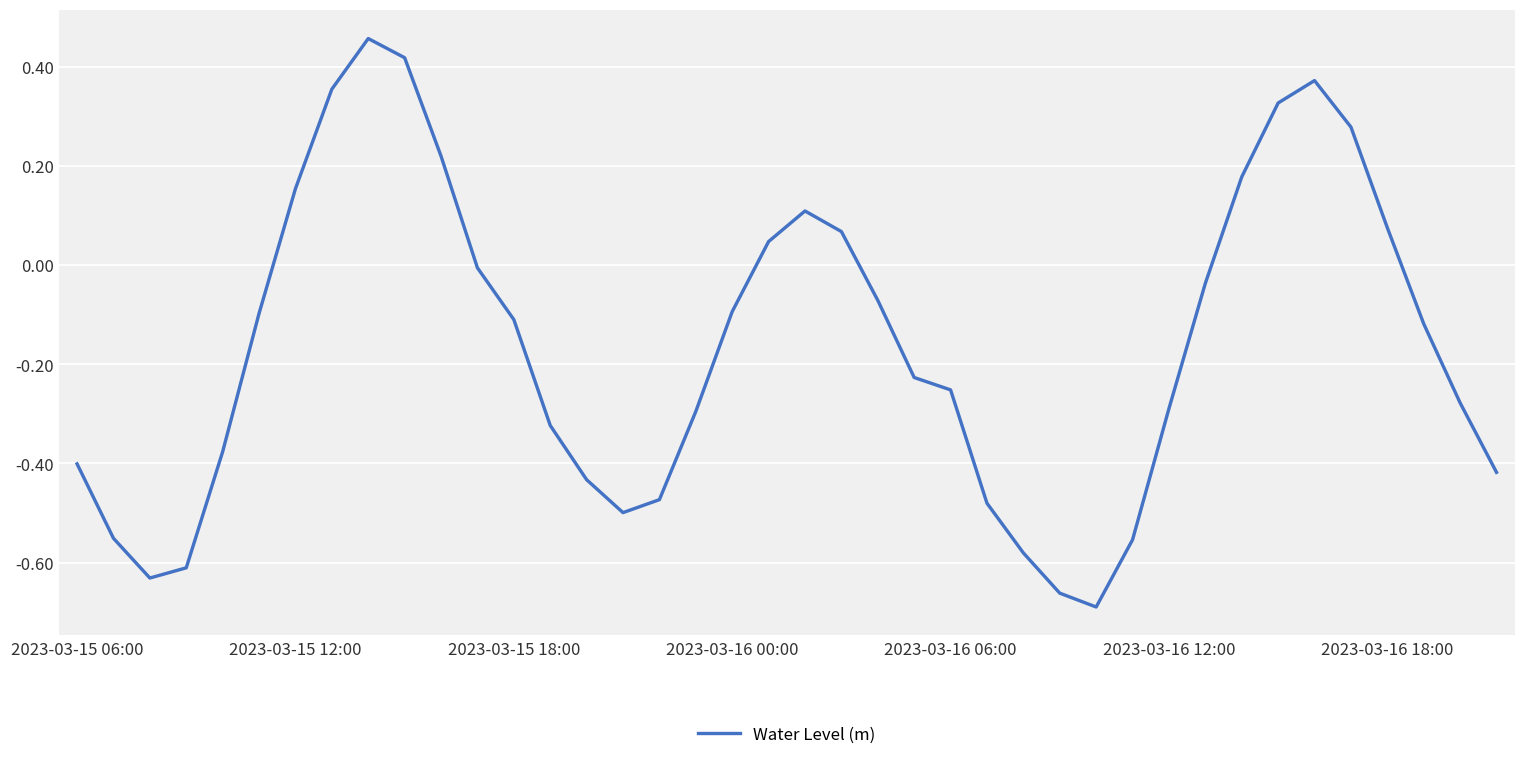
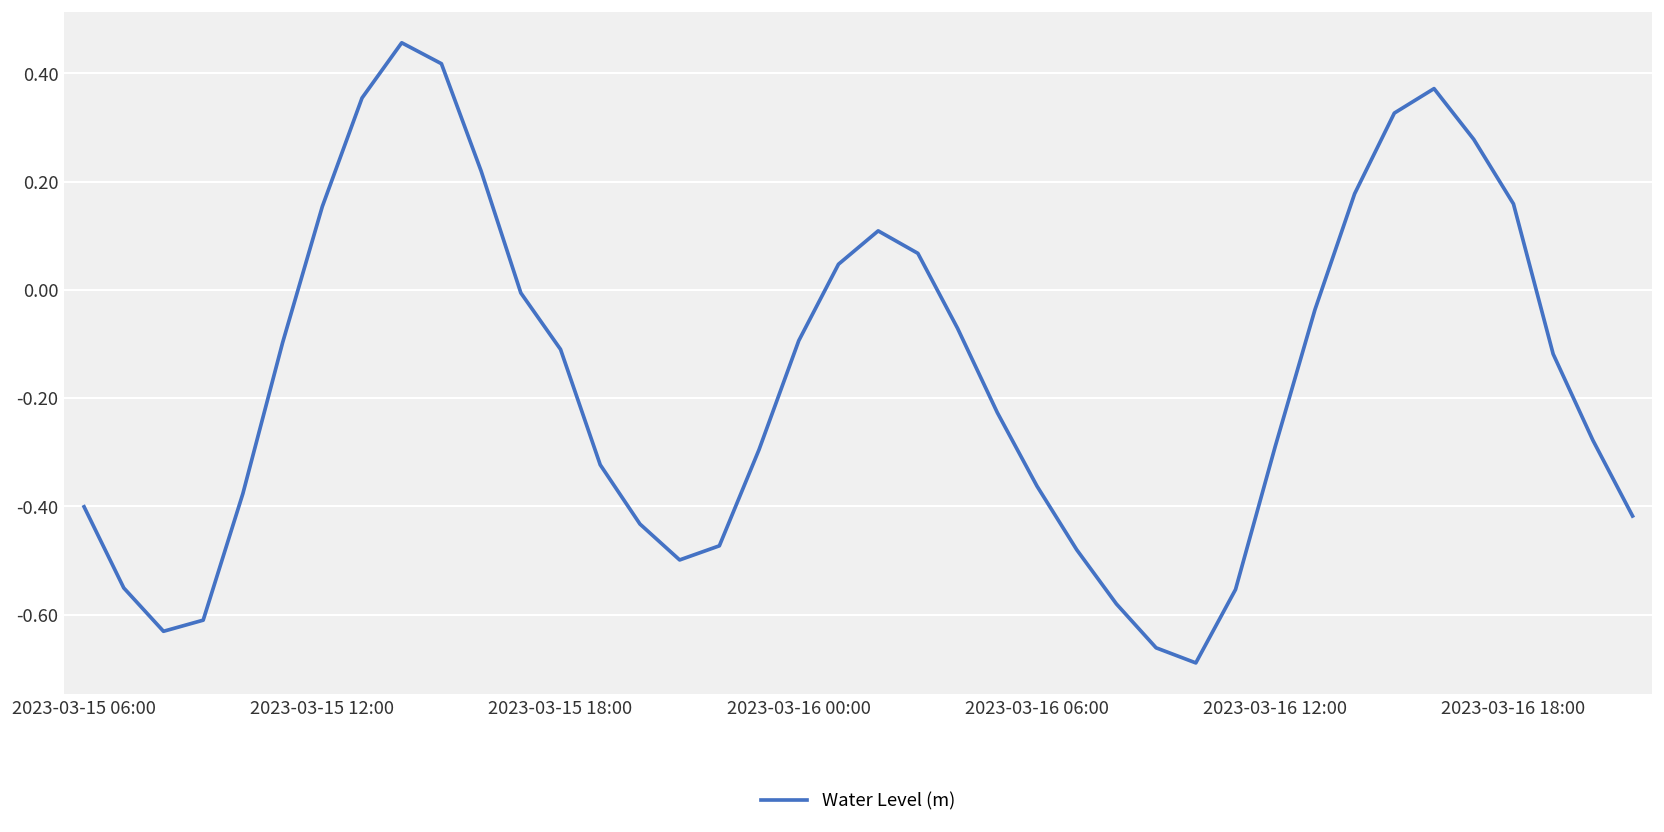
  {
    "2023-03-15 06:00": -0.40,
    "2023-03-15 12:00": 0.15,
    "2023-03-15 18:00": -0.11,
    "2023-03-16 00:00": -0.09,
-   "2023-03-16 06:00": -0.25,
+   "2023-03-16 06:00": -0.36,
    "2023-03-16 12:00": -0.29,
-   "2023-03-16 18:00": 0.08
+   "2023-03-16 18:00": 0.16
  }
